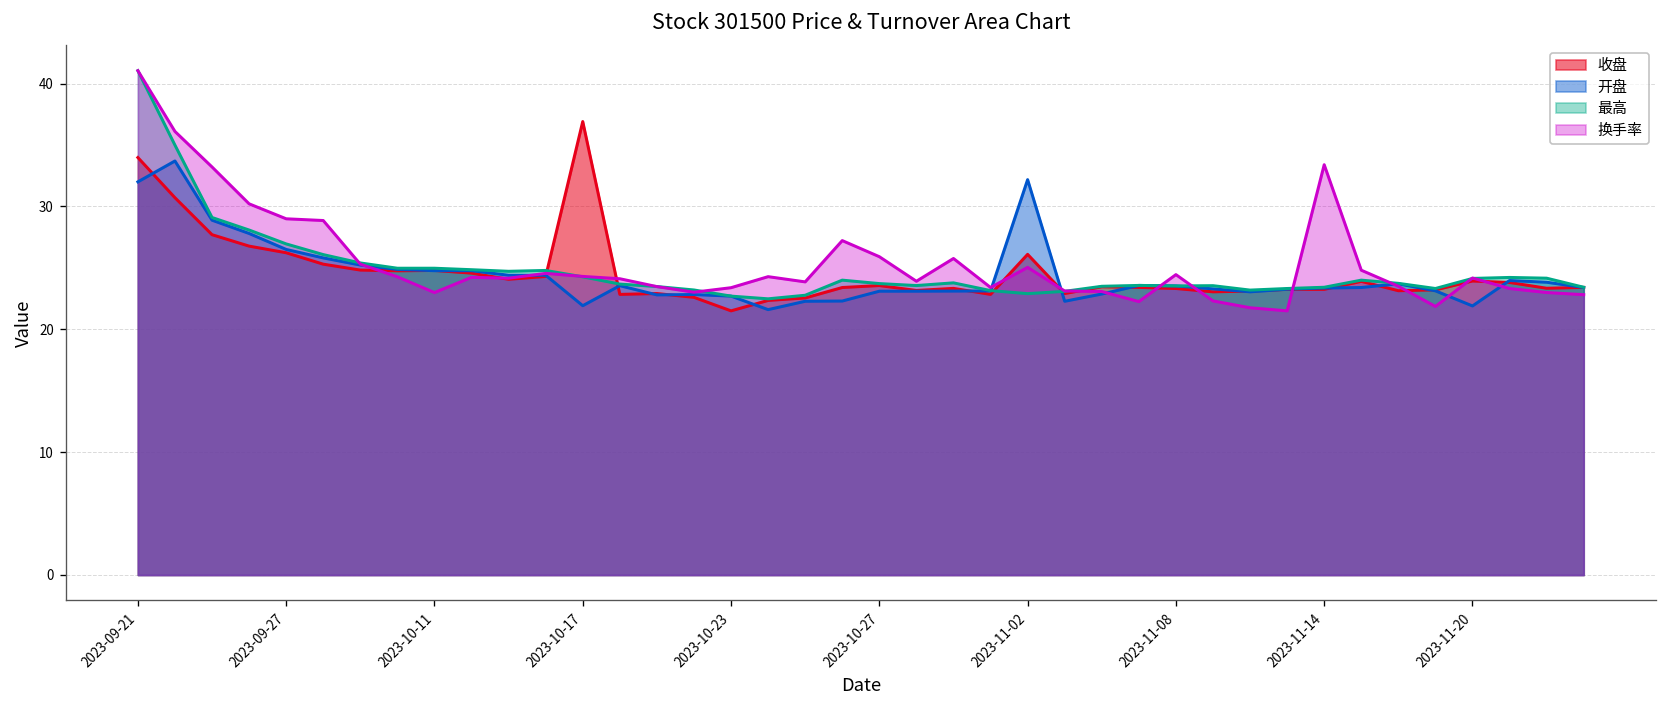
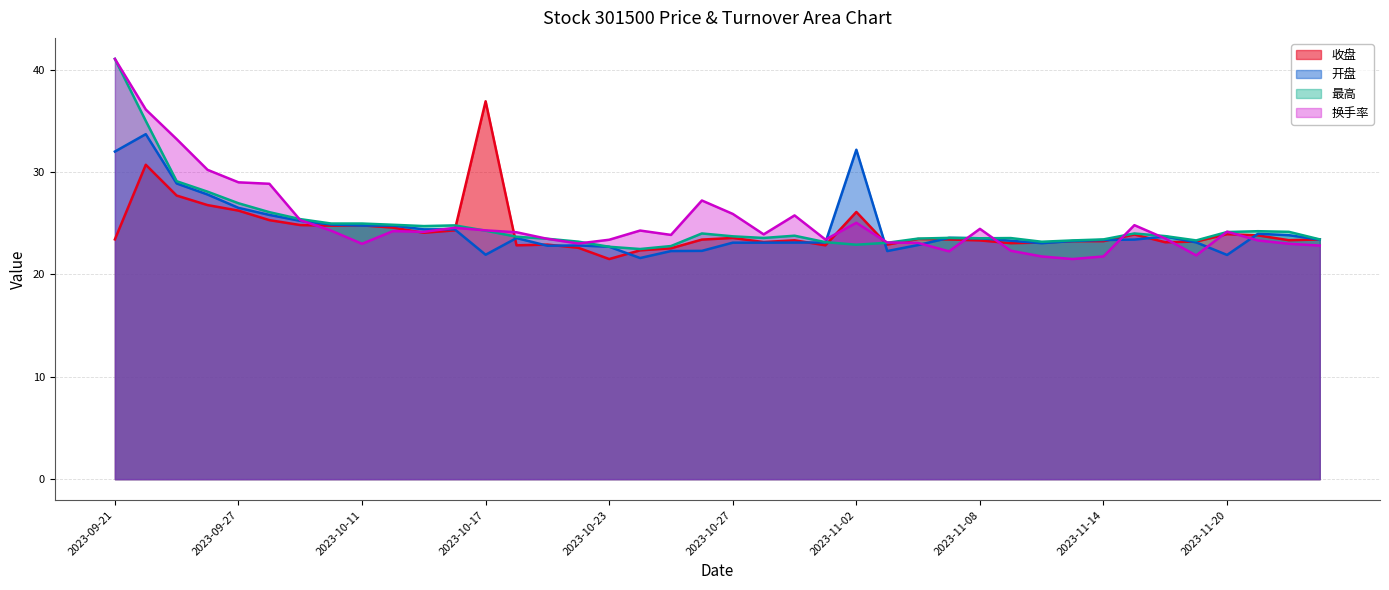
  {
    "收盘": {
-     "2023-09-21": 34.0,
+     "2023-09-21": 23.4,
      "2023-09-27": 26.2,
      "2023-10-17": 36.9,
      "2023-10-23": 21.5,
      "2023-11-02": 26.1
    },
    "开盘": {
      "2023-09-21": 32.0,
      "2023-09-27": 26.5,
      "2023-10-17": 21.9,
      "2023-10-27": 23.1,
      "2023-11-02": 32.2,
      "2023-11-20": 21.9
    },
    "最高": {
      "2023-09-27": 27.0,
      "2023-11-02": 22.9
    },
    "换手率": {
      "2023-09-27": 29.0,
      "2023-10-11": 23.0,
      "2023-10-23": 23.4,
      "2023-10-27": 25.9,
      "2023-11-02": 25.0,
      "2023-11-08": 24.4,
-     "2023-11-14": 33.4
+     "2023-11-14": 21.8
    }
  }
